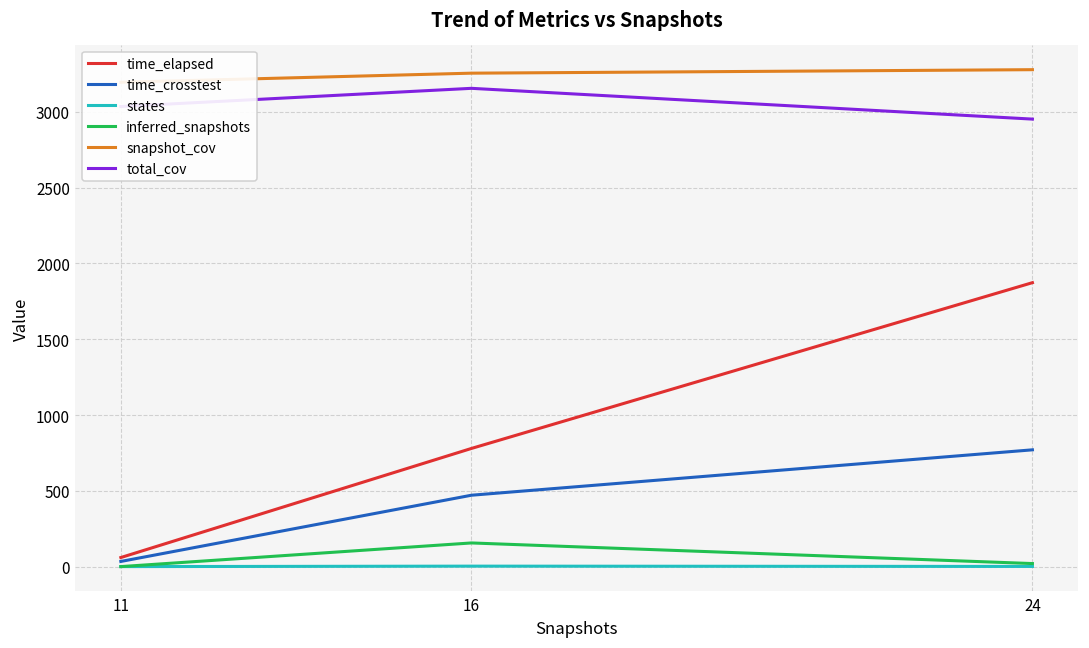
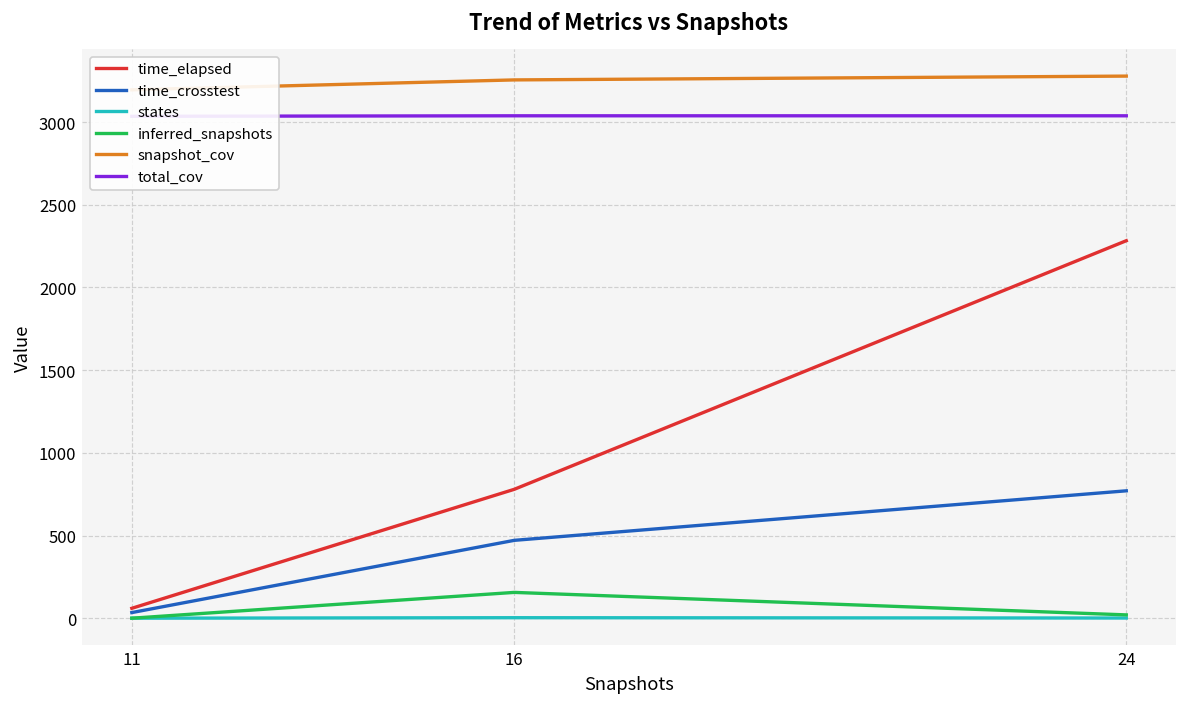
  {
    "time_elapsed": {
      "11": 60,
      "16": 780,
-     "24": 1870
+     "24": 2280
    },
    "time_crosstest": {
      "11": 30,
      "16": 470,
      "24": 770
    },
    "states": {
      "16": 0,
      "24": 0
    },
    "inferred_snapshots": {
      "16": 160,
      "24": 20
    },
    "snapshot_cov": {
      "16": 3260,
      "24": 3280
    },
    "total_cov": {
-     "16": 3160,
-     "24": 2950
+     "16": 3040,
+     "24": 3040
    }
  }
